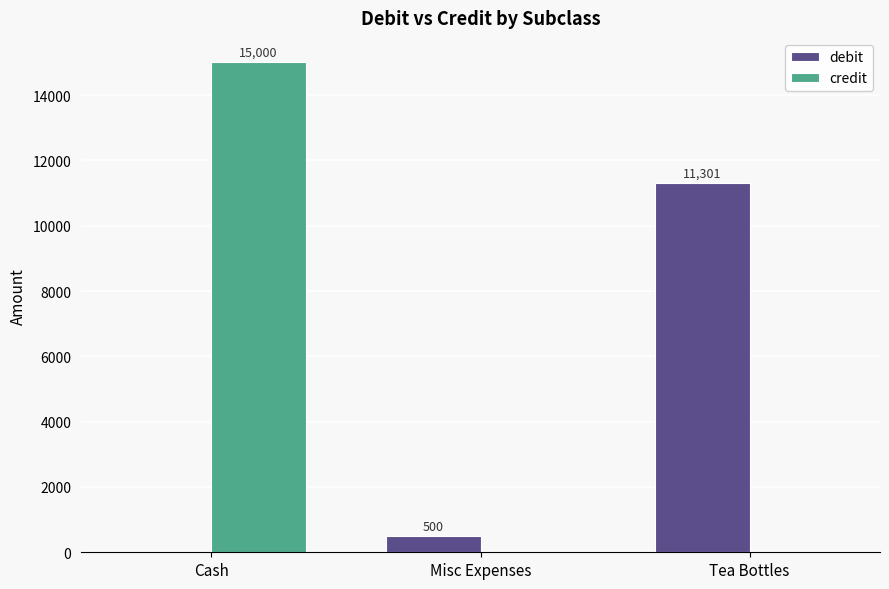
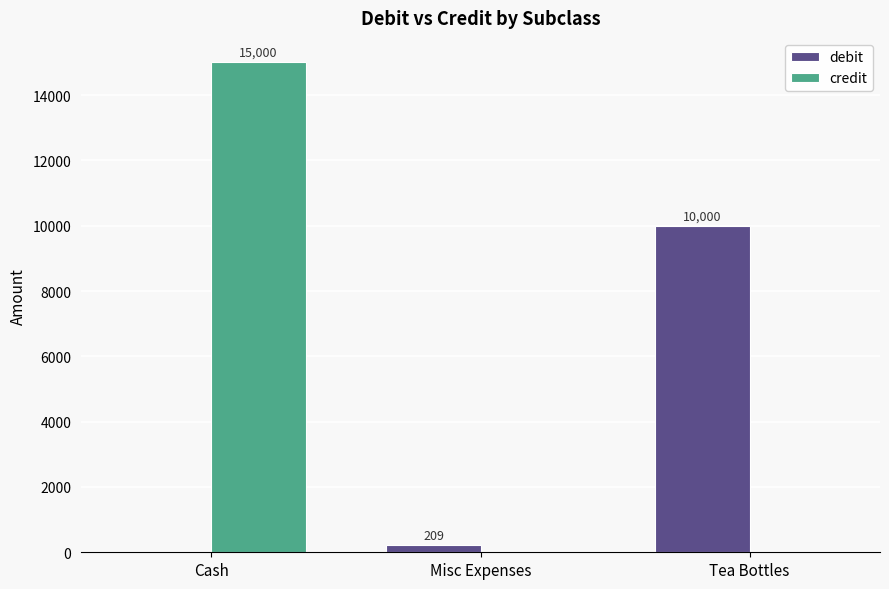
  {
    "debit": {
-     "Misc Expenses": "500",
-     "Tea Bottles": "11,301"
+     "Misc Expenses": "209",
+     "Tea Bottles": "10,000"
    },
    "credit": {
      "Cash": "15,000"
    }
  }
